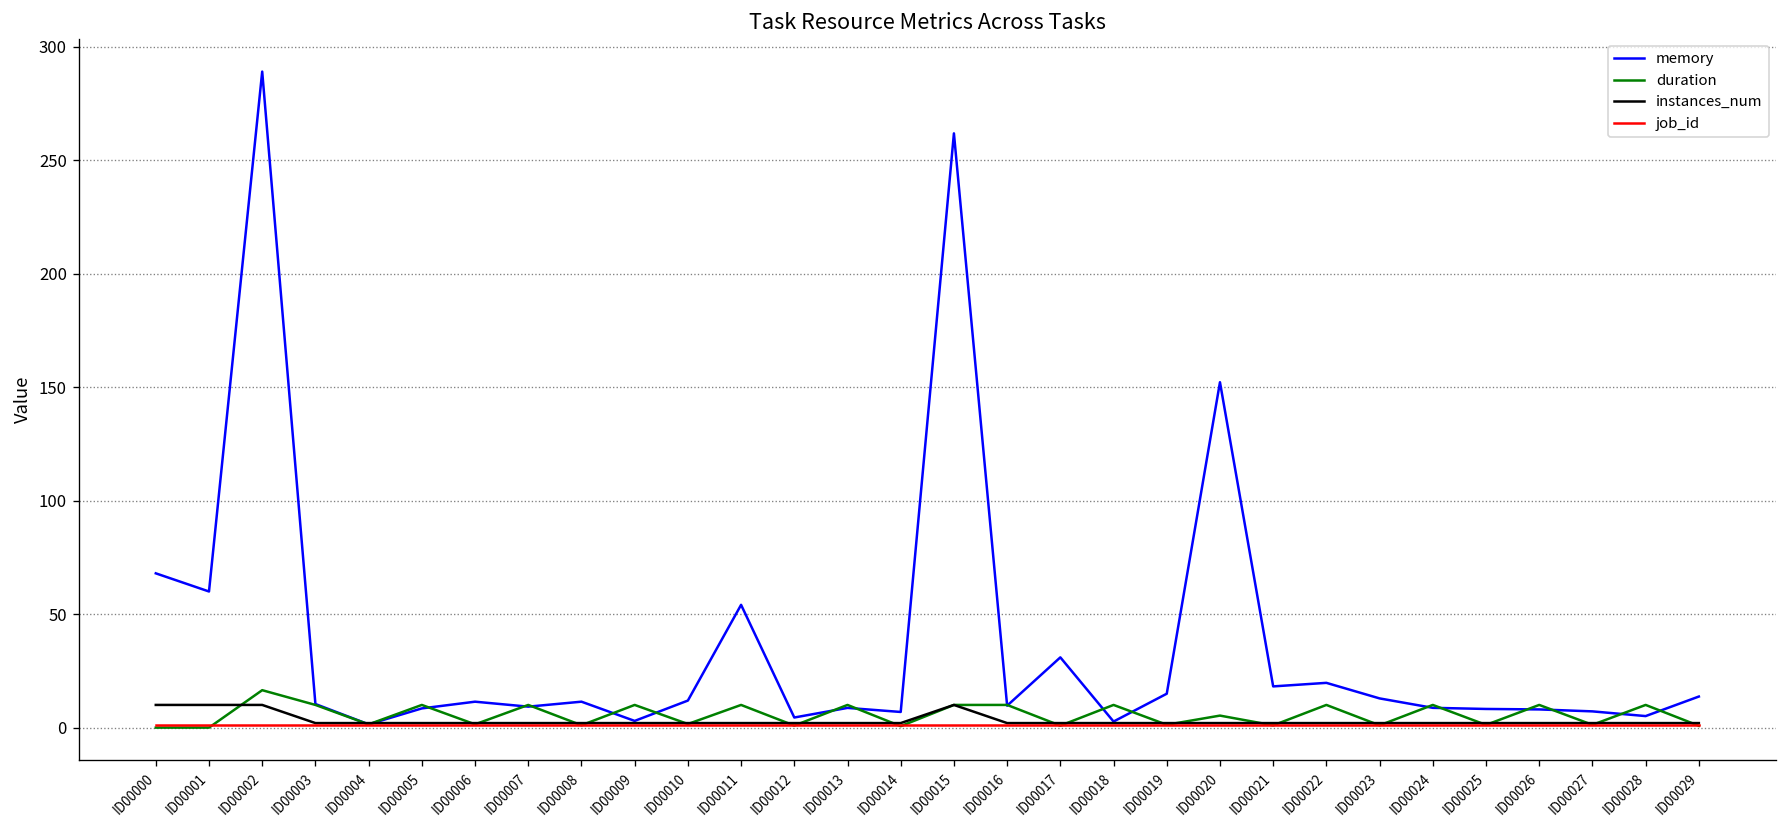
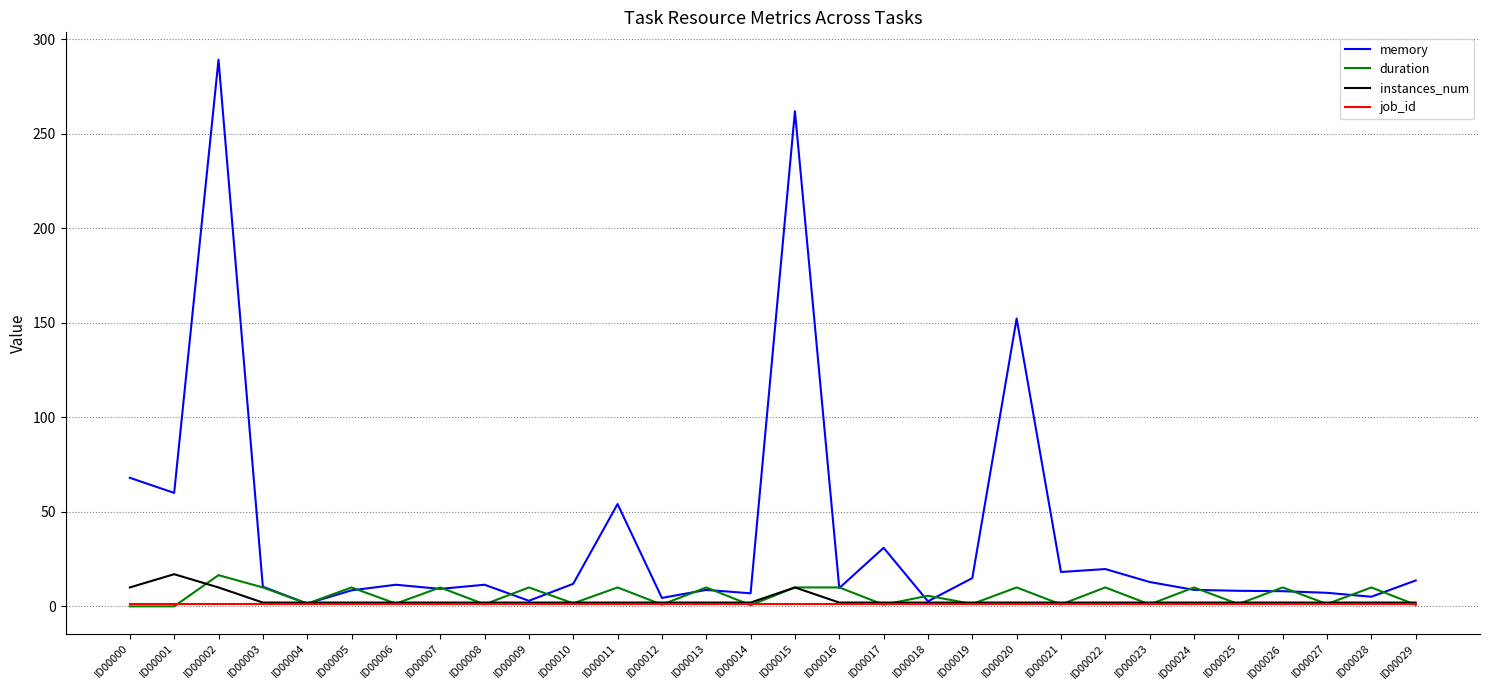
  {
    "memory": {
      "ID00000": 68,
      "ID00001": 60,
      "ID00002": 289,
      "ID00005": 8,
      "ID00006": 11,
      "ID00008": 11,
      "ID00010": 12,
      "ID00011": 54,
      "ID00012": 4,
      "ID00014": 7,
      "ID00015": 262,
      "ID00017": 31,
      "ID00019": 15,
      "ID00020": 152,
      "ID00021": 18,
      "ID00022": 20,
      "ID00023": 13,
      "ID00025": 8,
      "ID00026": 8,
      "ID00027": 7,
      "ID00028": 5,
      "ID00029": 14
    },
    "duration": {
      "ID00002": 17,
      "ID00005": 10,
      "ID00009": 10,
      "ID00011": 10,
-     "ID00018": 10,
-     "ID00020": 5,
+     "ID00018": 6,
+     "ID00020": 10,
      "ID00022": 10,
      "ID00026": 10,
      "ID00028": 10
    },
    "instances_num": {
      "ID00000": 10,
-     "ID00001": 10,
+     "ID00001": 17,
      "ID00002": 10
    },
    "job_id": {
      "ID00002": 1,
      "ID00015": 1
    }
  }
